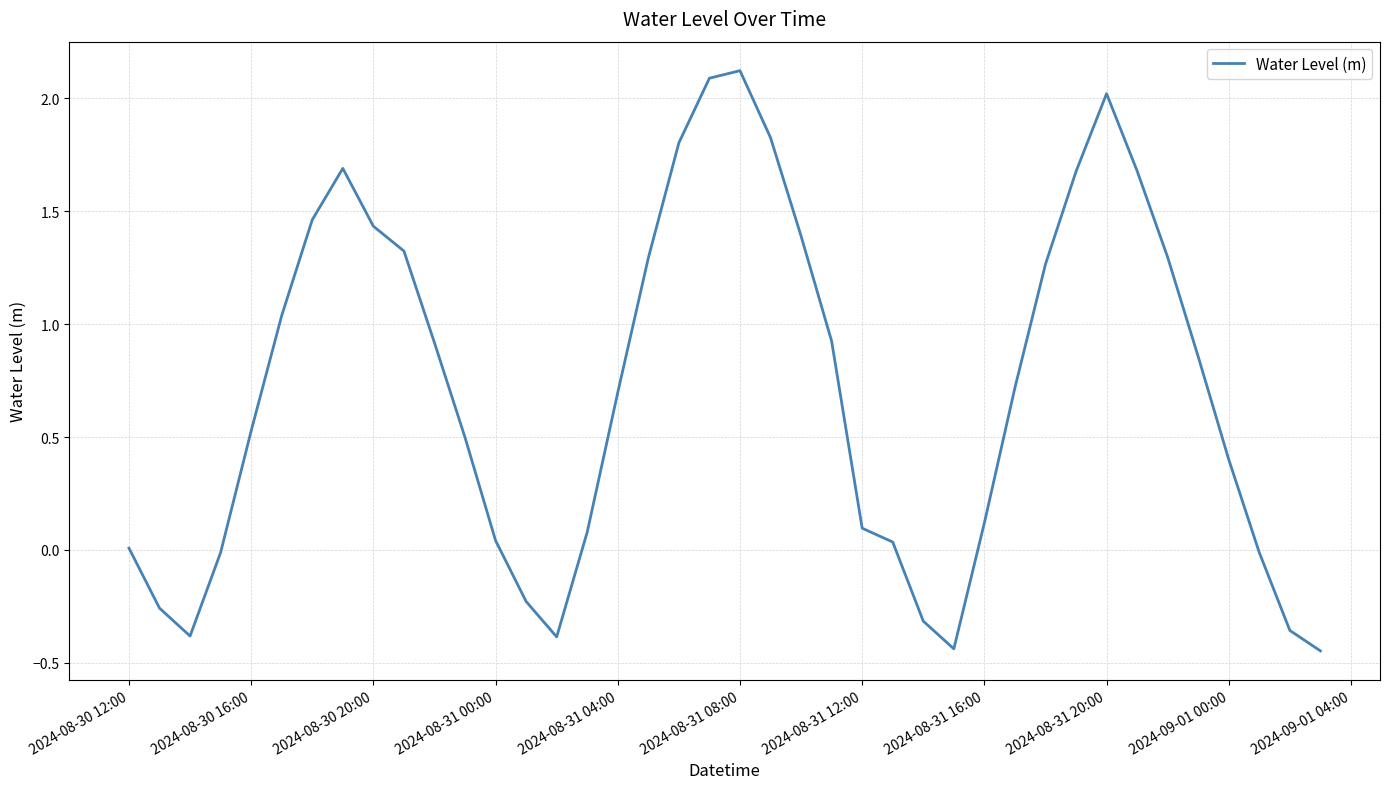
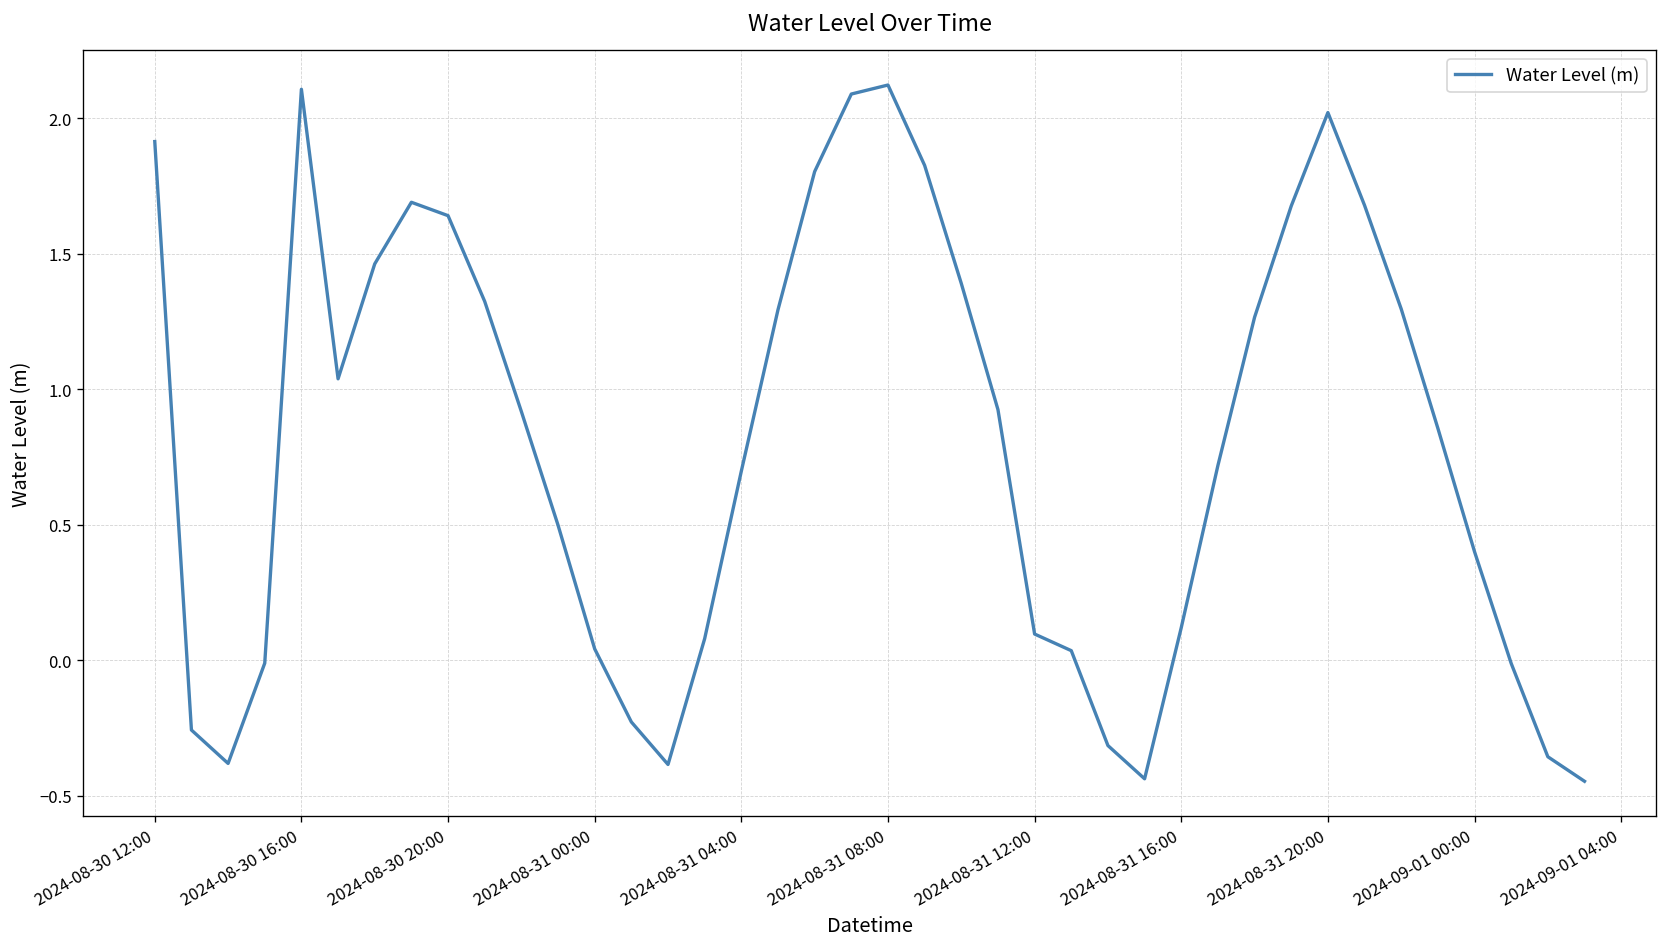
  {
-   "2024-08-30 12:00": 0.01,
-   "2024-08-30 16:00": 0.53,
-   "2024-08-30 20:00": 1.43,
+   "2024-08-30 12:00": 1.91,
+   "2024-08-30 16:00": 2.11,
+   "2024-08-30 20:00": 1.64,
    "2024-08-31 00:00": 0.04,
    "2024-08-31 04:00": 0.70,
    "2024-08-31 08:00": 2.12,
    "2024-08-31 12:00": 0.10,
    "2024-08-31 16:00": 0.12,
    "2024-08-31 20:00": 2.02,
    "2024-09-01 00:00": 0.40
  }
